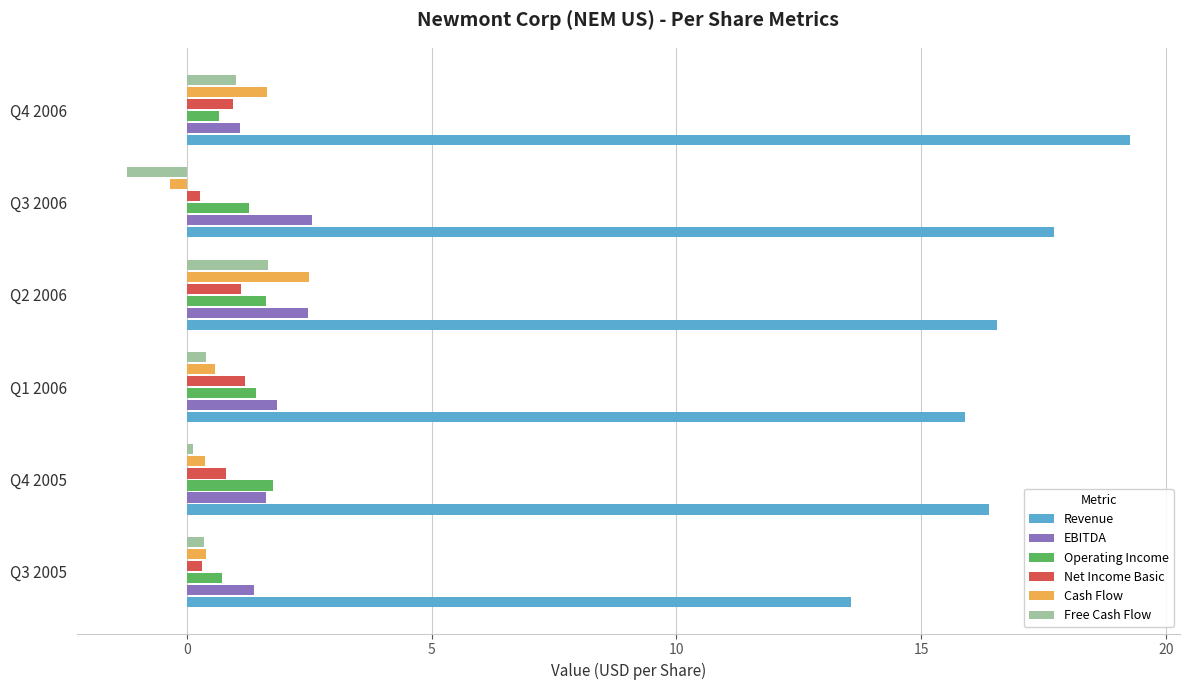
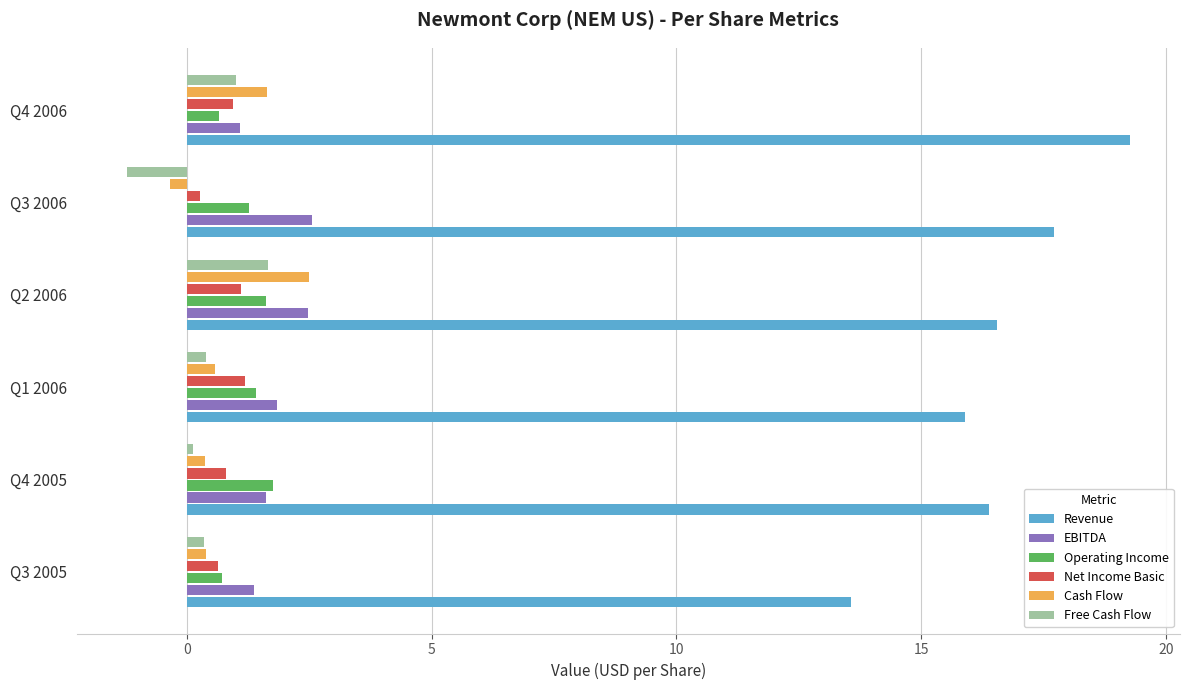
  {
    "Revenue": {
      "Q4 2006": 19.3,
      "Q3 2006": 17.7,
      "Q2 2006": 16.5,
      "Q1 2006": 15.9,
      "Q4 2005": 16.4,
      "Q3 2005": 13.6
    },
    "EBITDA": {
      "Q4 2006": 1.1,
      "Q3 2006": 2.5,
      "Q2 2006": 2.5,
      "Q1 2006": 1.8,
      "Q4 2005": 1.6,
      "Q3 2005": 1.4
    },
    "Operating Income": {
      "Q4 2006": 0.6,
      "Q3 2006": 1.3,
      "Q2 2006": 1.6,
      "Q1 2006": 1.4,
      "Q4 2005": 1.8,
      "Q3 2005": 0.7
    },
    "Net Income Basic": {
      "Q4 2006": 0.9,
      "Q3 2006": 0.3,
      "Q2 2006": 1.1,
      "Q1 2006": 1.2,
      "Q4 2005": 0.8,
-     "Q3 2005": 0.3
+     "Q3 2005": 0.6
    },
    "Cash Flow": {
      "Q4 2006": 1.6,
      "Q3 2006": -0.3,
      "Q2 2006": 2.5,
      "Q1 2006": 0.6,
      "Q4 2005": 0.4,
      "Q3 2005": 0.4
    },
    "Free Cash Flow": {
      "Q4 2006": 1.0,
      "Q3 2006": -1.2,
      "Q2 2006": 1.7,
      "Q1 2006": 0.4,
      "Q4 2005": 0.1,
      "Q3 2005": 0.3
    }
  }
